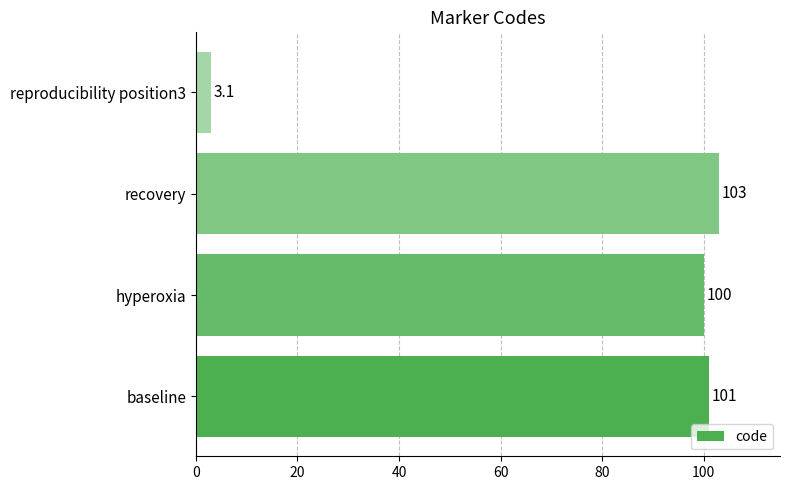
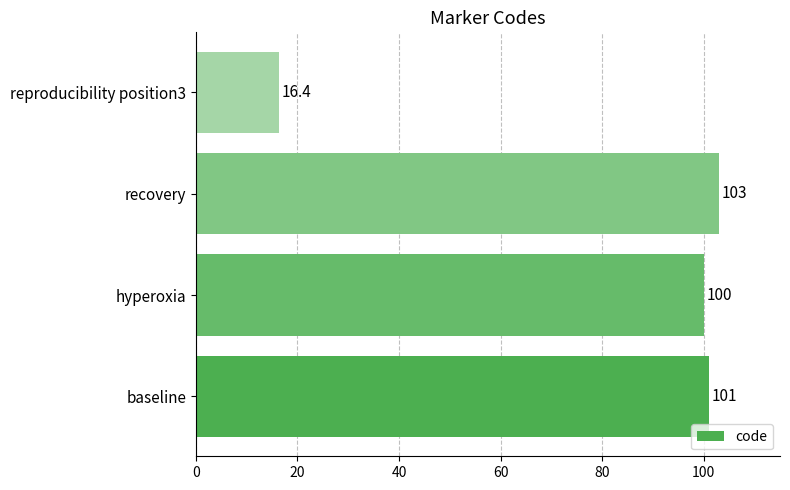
  {
-   "reproducibility position3": 3.1,
+   "reproducibility position3": 16.4,
    "recovery": 103,
    "hyperoxia": 100,
    "baseline": 101
  }
